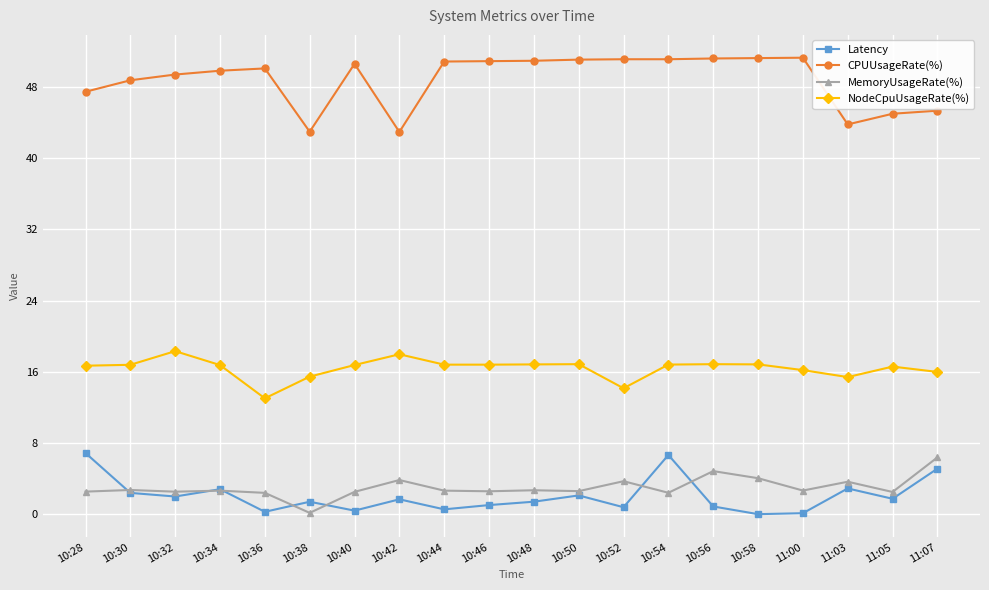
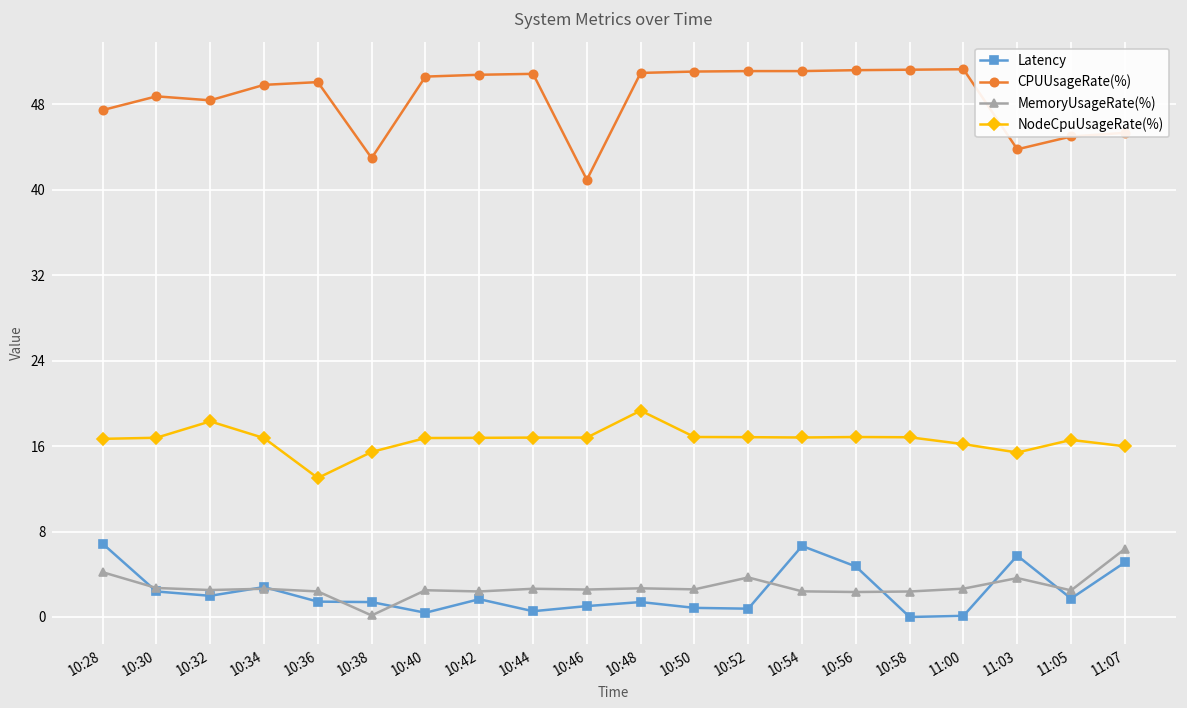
  {
    "Latency": {
      "10:28": 7,
      "10:30": 2,
      "10:32": 2,
-     "10:36": 0,
+     "10:36": 1,
      "10:38": 1,
      "10:40": 0,
      "10:42": 2,
      "10:44": 1,
      "10:46": 1,
      "10:48": 1,
-     "10:50": 2,
+     "10:50": 1,
      "10:52": 1,
      "10:54": 7,
-     "10:56": 1,
+     "10:56": 5,
      "10:58": 0,
      "11:00": 0,
-     "11:03": 3,
+     "11:03": 6,
      "11:05": 2,
      "11:07": 5
    },
    "CPUUsageRate(%)": {
      "10:28": 47,
      "10:30": 49,
-     "10:32": 49,
+     "10:32": 48,
      "10:34": 50,
      "10:36": 50,
      "10:38": 43,
      "10:40": 51,
-     "10:42": 43,
+     "10:42": 51,
      "10:44": 51,
-     "10:46": 51,
+     "10:46": 41,
      "10:48": 51,
      "10:50": 51,
      "10:52": 51,
      "10:54": 51,
      "10:56": 51,
      "10:58": 51,
      "11:00": 51,
      "11:03": 44,
      "11:05": 45,
      "11:07": 45
    },
    "MemoryUsageRate(%)": {
-     "10:28": 3,
+     "10:28": 4,
      "10:30": 3,
      "10:32": 3,
      "10:36": 2,
      "10:38": 0,
      "10:40": 3,
-     "10:42": 4,
+     "10:42": 2,
      "10:44": 3,
      "10:46": 3,
      "10:48": 3,
      "10:50": 3,
      "10:52": 4,
      "10:54": 2,
-     "10:56": 5,
-     "10:58": 4,
+     "10:56": 2,
+     "10:58": 2,
      "11:00": 3,
      "11:03": 4,
      "11:05": 2,
      "11:07": 6
    },
    "NodeCpuUsageRate(%)": {
      "10:28": 17,
      "10:30": 17,
      "10:32": 18,
      "10:34": 17,
      "10:36": 13,
      "10:38": 15,
      "10:40": 17,
-     "10:42": 18,
+     "10:42": 17,
      "10:44": 17,
      "10:46": 17,
-     "10:48": 17,
+     "10:48": 19,
      "10:50": 17,
-     "10:52": 14,
+     "10:52": 17,
      "10:54": 17,
      "10:56": 17,
      "10:58": 17,
      "11:00": 16,
      "11:03": 15,
      "11:05": 17,
      "11:07": 16
    }
  }
